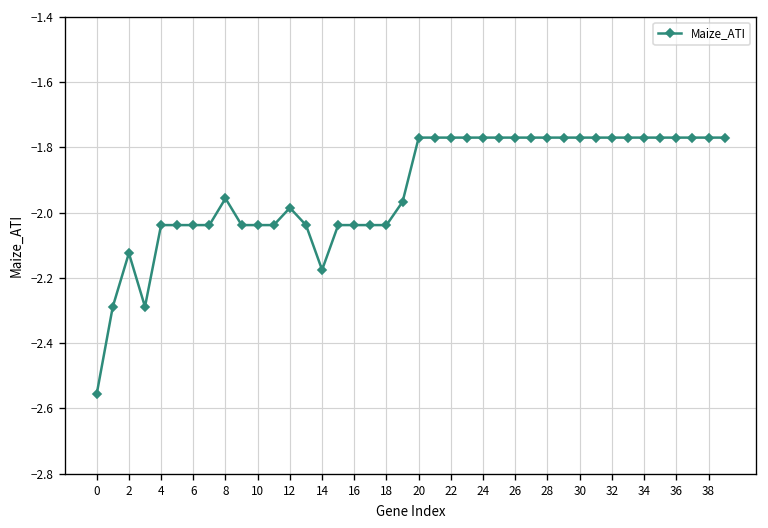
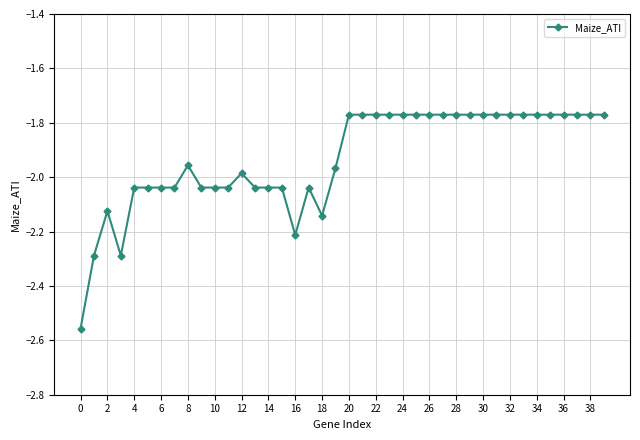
  {
    "0": -2.56,
    "2": -2.12,
    "4": -2.04,
    "6": -2.04,
    "8": -1.96,
    "10": -2.04,
    "12": -1.99,
-   "14": -2.18,
-   "16": -2.04,
-   "18": -2.04,
+   "14": -2.04,
+   "16": -2.21,
+   "18": -2.14,
    "20": -1.77,
    "22": -1.77,
    "24": -1.77,
    "26": -1.77,
    "28": -1.77,
    "30": -1.77,
    "32": -1.77,
    "34": -1.77,
    "36": -1.77,
    "38": -1.77
  }
